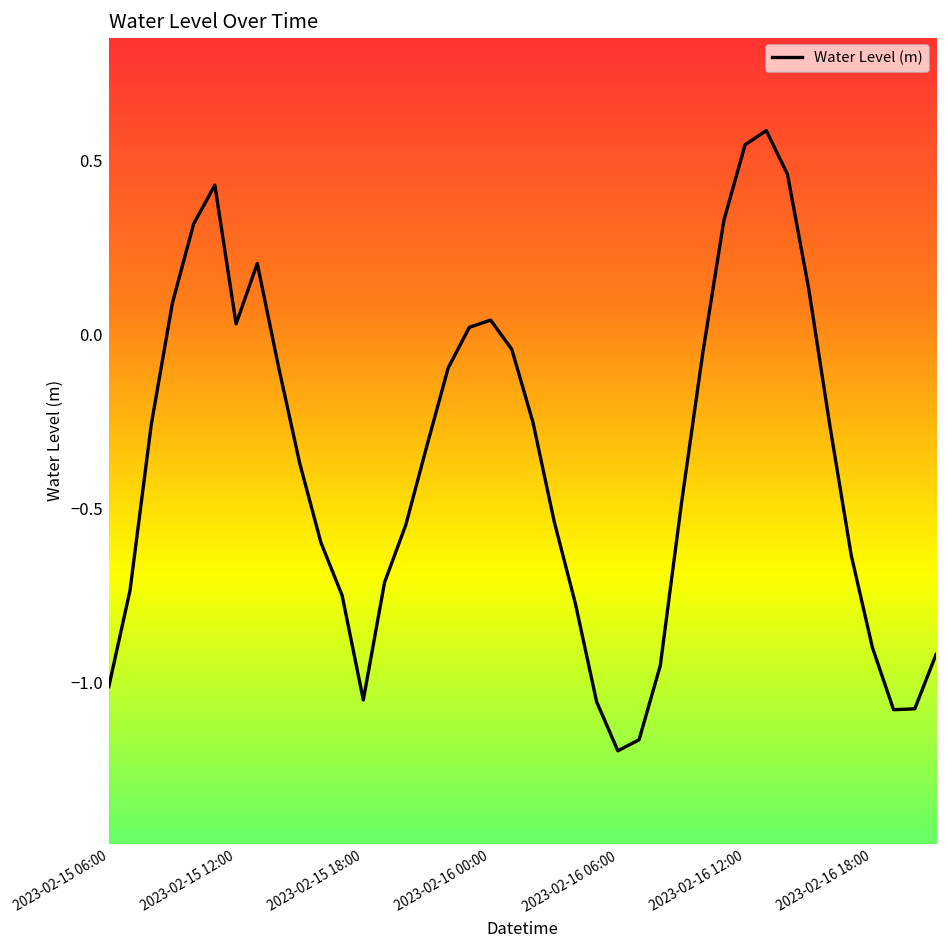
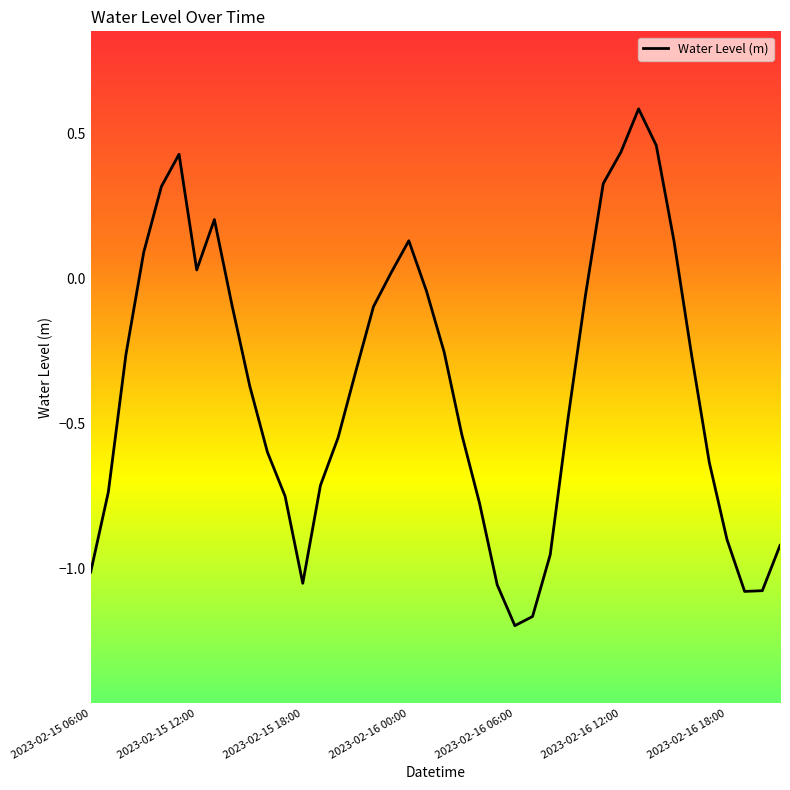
  {
    "2023-02-15 06:00": -1.01,
    "2023-02-15 12:00": 0.03,
    "2023-02-15 18:00": -1.05,
-   "2023-02-16 00:00": 0.04,
+   "2023-02-16 00:00": 0.13,
    "2023-02-16 06:00": -1.20,
-   "2023-02-16 12:00": 0.55,
+   "2023-02-16 12:00": 0.44,
    "2023-02-16 18:00": -0.90
  }
